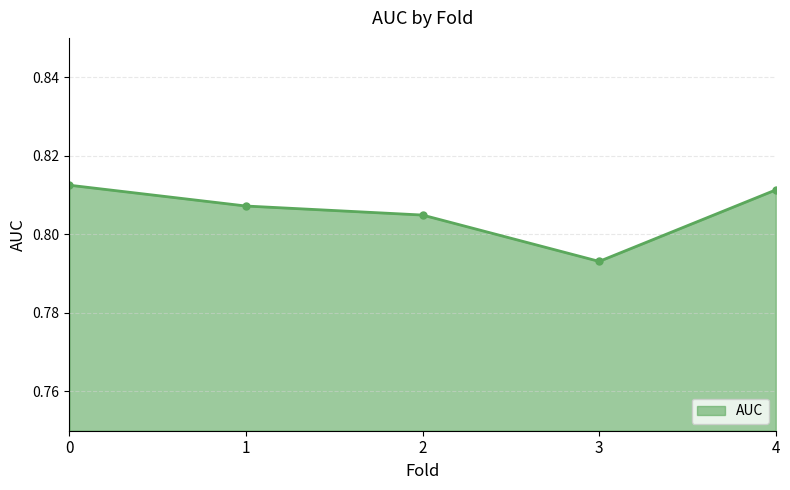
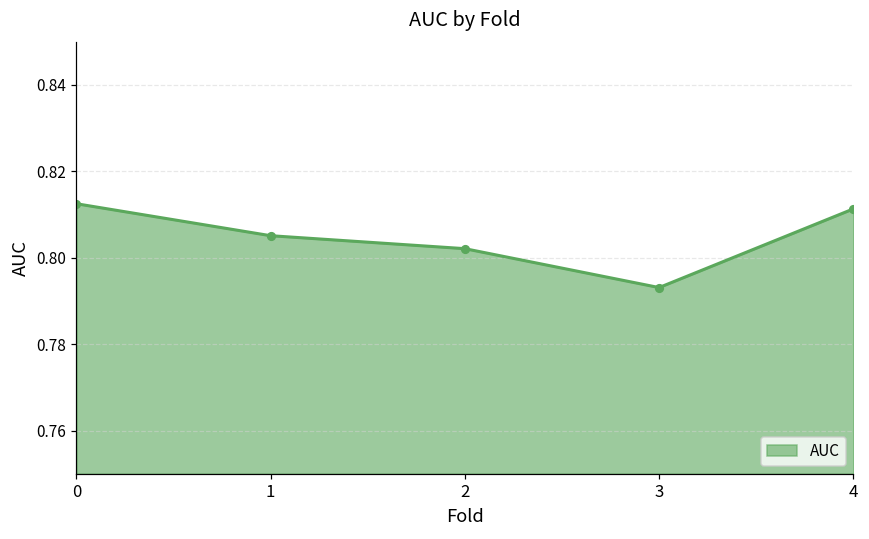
  {
    "0": 0.813,
-   "1": 0.807,
-   "2": 0.805,
+   "1": 0.805,
+   "2": 0.802,
    "3": 0.793,
    "4": 0.811
  }
